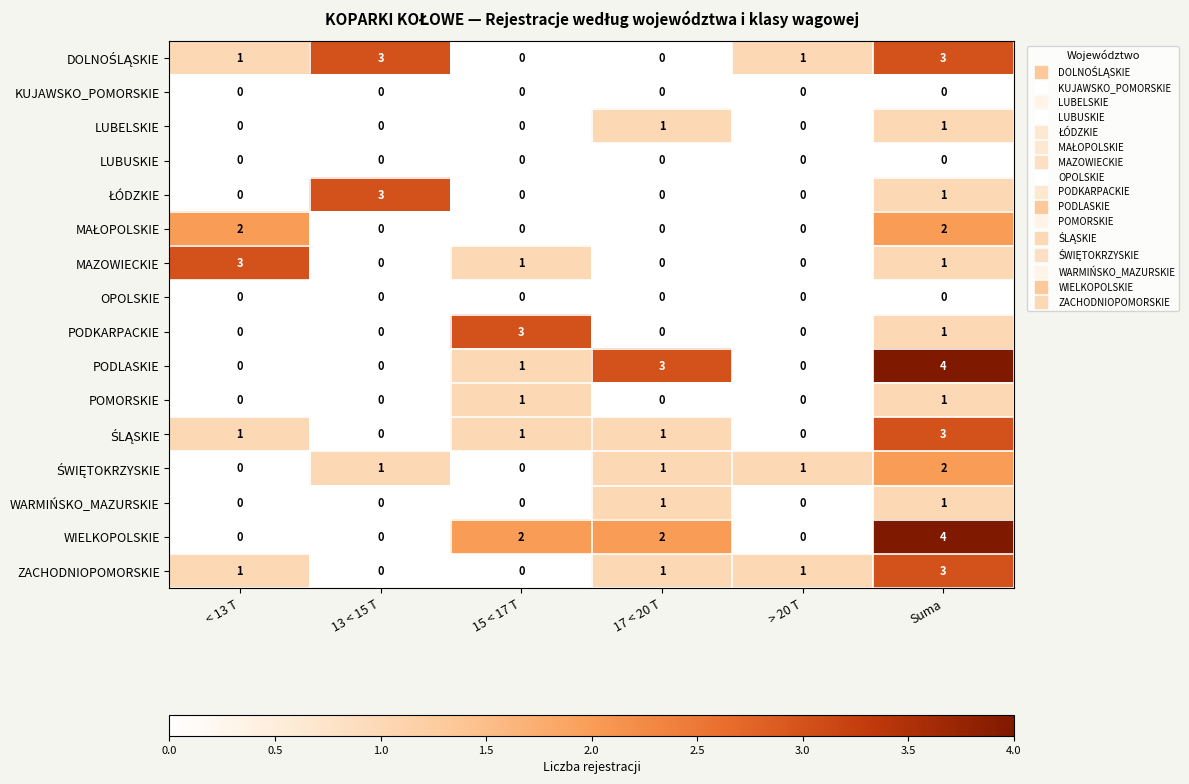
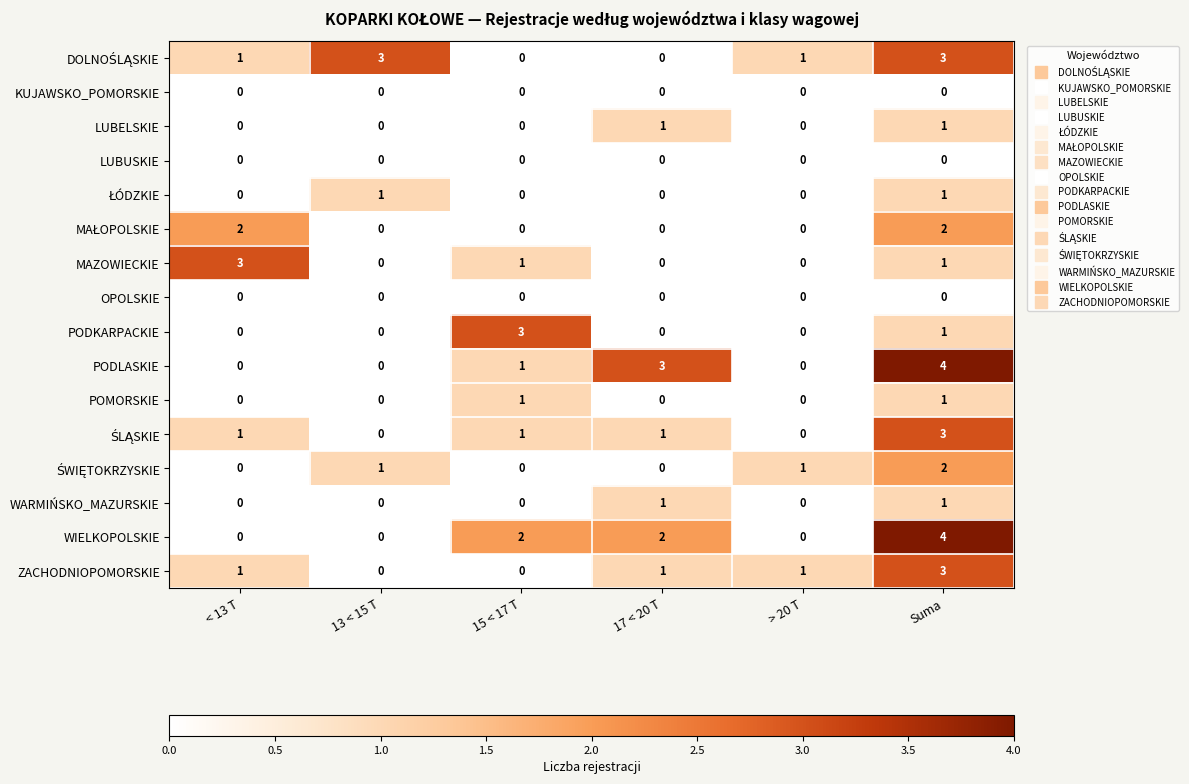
  {
    "DOLNOŚLĄSKIE": {
      "< 13 T": 1,
      "13 < 15 T": 3,
      "15 < 17 T": 0,
      "17 < 20 T": 0,
      "> 20 T": 1,
      "Suma": 3
    },
    "KUJAWSKO_POMORSKIE": {
      "< 13 T": 0,
      "13 < 15 T": 0,
      "15 < 17 T": 0,
      "17 < 20 T": 0,
      "> 20 T": 0,
      "Suma": 0
    },
    "LUBELSKIE": {
      "< 13 T": 0,
      "13 < 15 T": 0,
      "15 < 17 T": 0,
      "17 < 20 T": 1,
      "> 20 T": 0,
      "Suma": 1
    },
    "LUBUSKIE": {
      "< 13 T": 0,
      "13 < 15 T": 0,
      "15 < 17 T": 0,
      "17 < 20 T": 0,
      "> 20 T": 0,
      "Suma": 0
    },
    "ŁÓDZKIE": {
      "< 13 T": 0,
-     "13 < 15 T": 3,
+     "13 < 15 T": 1,
      "15 < 17 T": 0,
      "17 < 20 T": 0,
      "> 20 T": 0,
      "Suma": 1
    },
    "MAŁOPOLSKIE": {
      "< 13 T": 2,
      "13 < 15 T": 0,
      "15 < 17 T": 0,
      "17 < 20 T": 0,
      "> 20 T": 0,
      "Suma": 2
    },
    "MAZOWIECKIE": {
      "< 13 T": 3,
      "13 < 15 T": 0,
      "15 < 17 T": 1,
      "17 < 20 T": 0,
      "> 20 T": 0,
      "Suma": 1
    },
    "OPOLSKIE": {
      "< 13 T": 0,
      "13 < 15 T": 0,
      "15 < 17 T": 0,
      "17 < 20 T": 0,
      "> 20 T": 0,
      "Suma": 0
    },
    "PODKARPACKIE": {
      "< 13 T": 0,
      "13 < 15 T": 0,
      "15 < 17 T": 3,
      "17 < 20 T": 0,
      "> 20 T": 0,
      "Suma": 1
    },
    "PODLASKIE": {
      "< 13 T": 0,
      "13 < 15 T": 0,
      "15 < 17 T": 1,
      "17 < 20 T": 3,
      "> 20 T": 0,
      "Suma": 4
    },
    "POMORSKIE": {
      "< 13 T": 0,
      "13 < 15 T": 0,
      "15 < 17 T": 1,
      "17 < 20 T": 0,
      "> 20 T": 0,
      "Suma": 1
    },
    "ŚLĄSKIE": {
      "< 13 T": 1,
      "13 < 15 T": 0,
      "15 < 17 T": 1,
      "17 < 20 T": 1,
      "> 20 T": 0,
      "Suma": 3
    },
    "ŚWIĘTOKRZYSKIE": {
      "< 13 T": 0,
      "13 < 15 T": 1,
      "15 < 17 T": 0,
-     "17 < 20 T": 1,
+     "17 < 20 T": 0,
      "> 20 T": 1,
      "Suma": 2
    },
    "WARMIŃSKO_MAZURSKIE": {
      "< 13 T": 0,
      "13 < 15 T": 0,
      "15 < 17 T": 0,
      "17 < 20 T": 1,
      "> 20 T": 0,
      "Suma": 1
    },
    "WIELKOPOLSKIE": {
      "< 13 T": 0,
      "13 < 15 T": 0,
      "15 < 17 T": 2,
      "17 < 20 T": 2,
      "> 20 T": 0,
      "Suma": 4
    },
    "ZACHODNIOPOMORSKIE": {
      "< 13 T": 1,
      "13 < 15 T": 0,
      "15 < 17 T": 0,
      "17 < 20 T": 1,
      "> 20 T": 1,
      "Suma": 3
    }
  }
